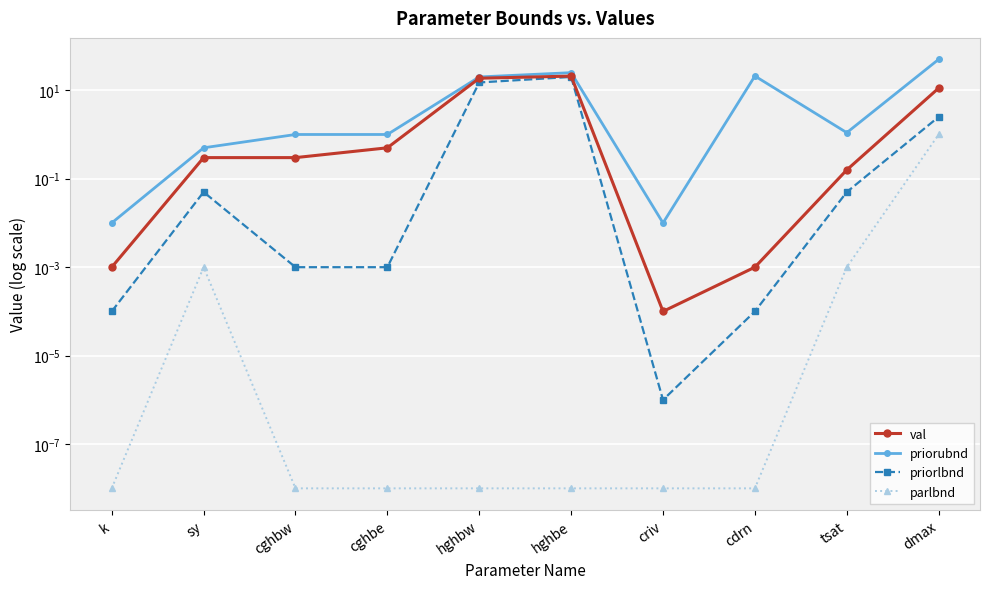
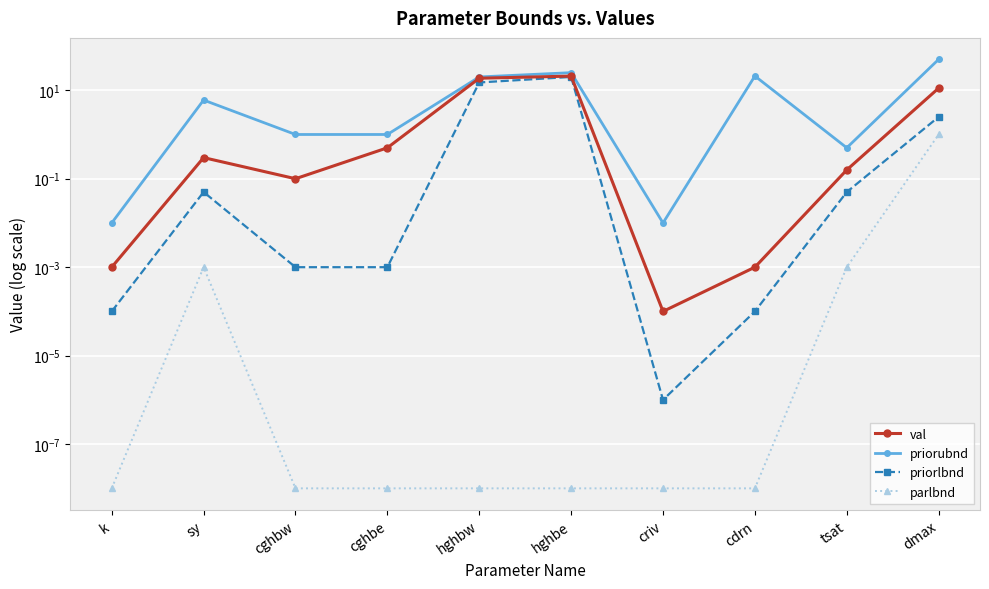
  {
    "val": {
      "k": 0.0010,
      "sy": 0.3,
-     "cghbw": 0.3,
+     "cghbw": 0.1,
      "cghbe": 0.5,
      "criv": 0.00010,
      "cdrn": 0.0010,
      "tsat": 0.16,
      "dmax": 11
    },
    "priorubnd": {
      "k": 0.010,
-     "sy": 0.5,
+     "sy": 6,
      "cghbw": 1.0,
      "cghbe": 1.0,
      "hghbe": 30,
      "criv": 0.010,
      "cdrn": 20,
-     "tsat": 1.1,
+     "tsat": 0.5,
      "dmax": 50
    },
    "priorlbnd": {
      "k": 0.00010,
      "sy": 0.05,
      "cghbw": 0.0010,
      "cghbe": 0.0010,
      "hghbw": 15,
      "criv": 0.0000010,
      "cdrn": 0.00010,
      "tsat": 0.05,
      "dmax": 3
    },
    "parlbnd": {
      "k": 0.000000010,
      "sy": 0.0010,
      "cghbw": 0.000000010,
      "cghbe": 0.000000010,
      "hghbw": 0.000000010,
      "hghbe": 0.000000010,
      "criv": 0.000000010,
      "cdrn": 0.000000010,
      "tsat": 0.0010,
      "dmax": 1.0
    }
  }
